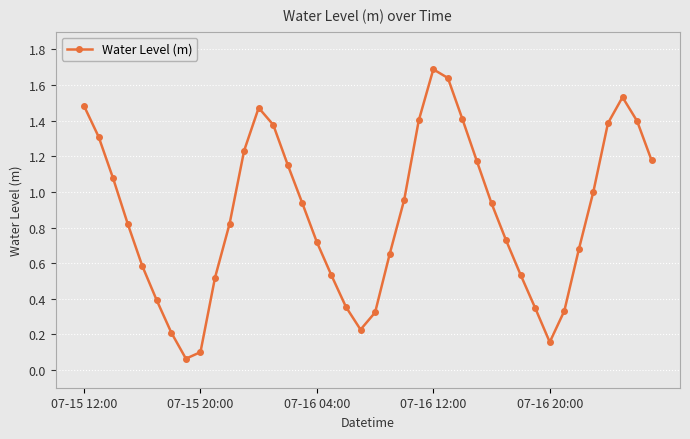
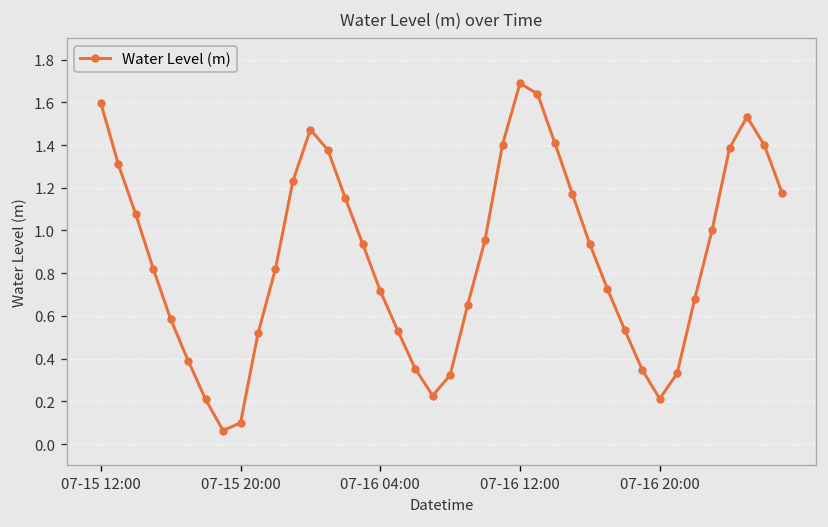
  {
-   "07-15 12:00": 1.48,
+   "07-15 12:00": 1.60,
    "07-15 20:00": 0.10,
    "07-16 04:00": 0.72,
    "07-16 12:00": 1.69,
-   "07-16 20:00": 0.16
+   "07-16 20:00": 0.21
  }
